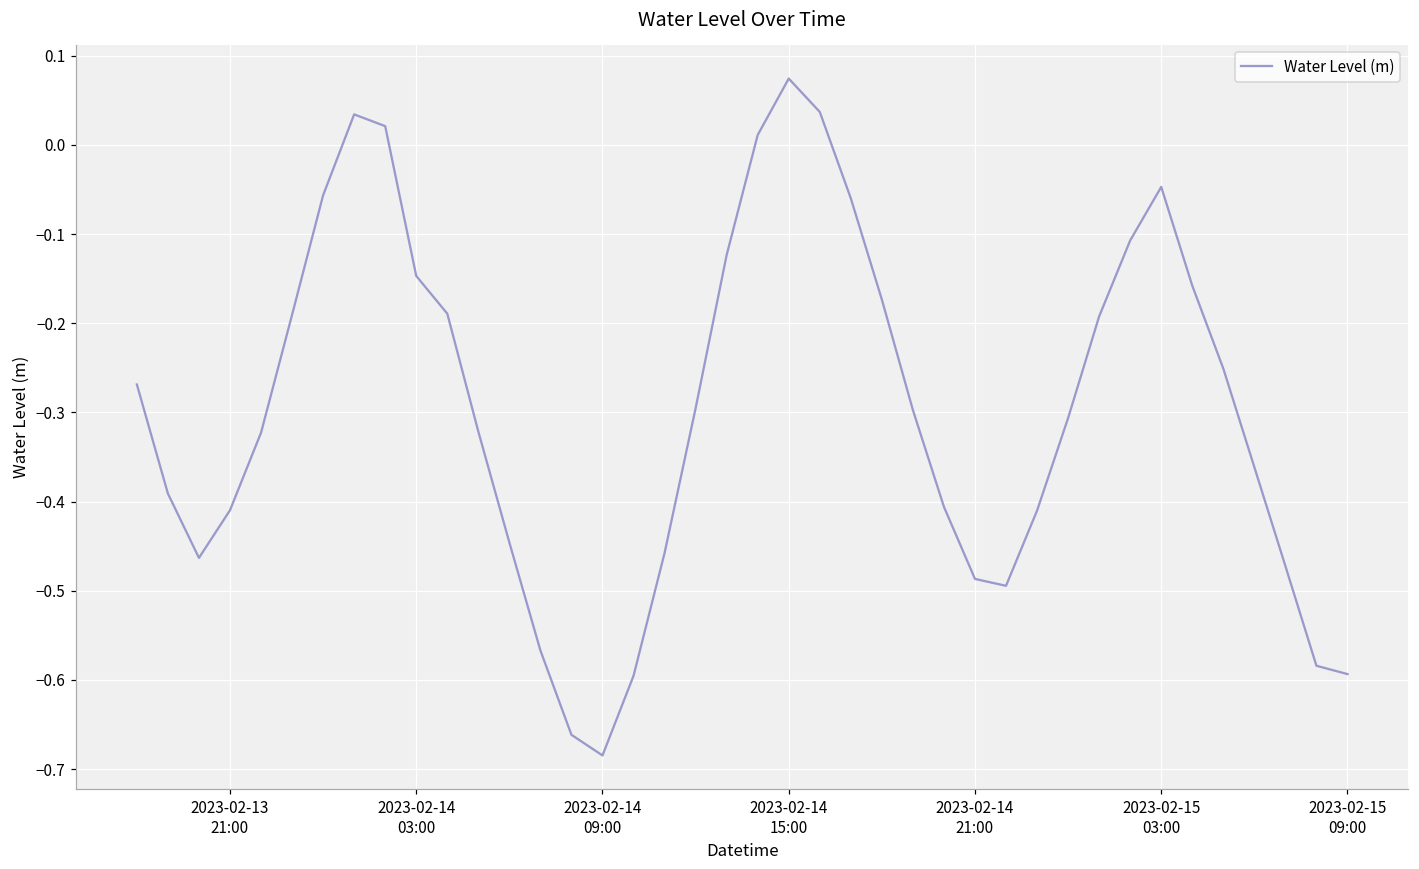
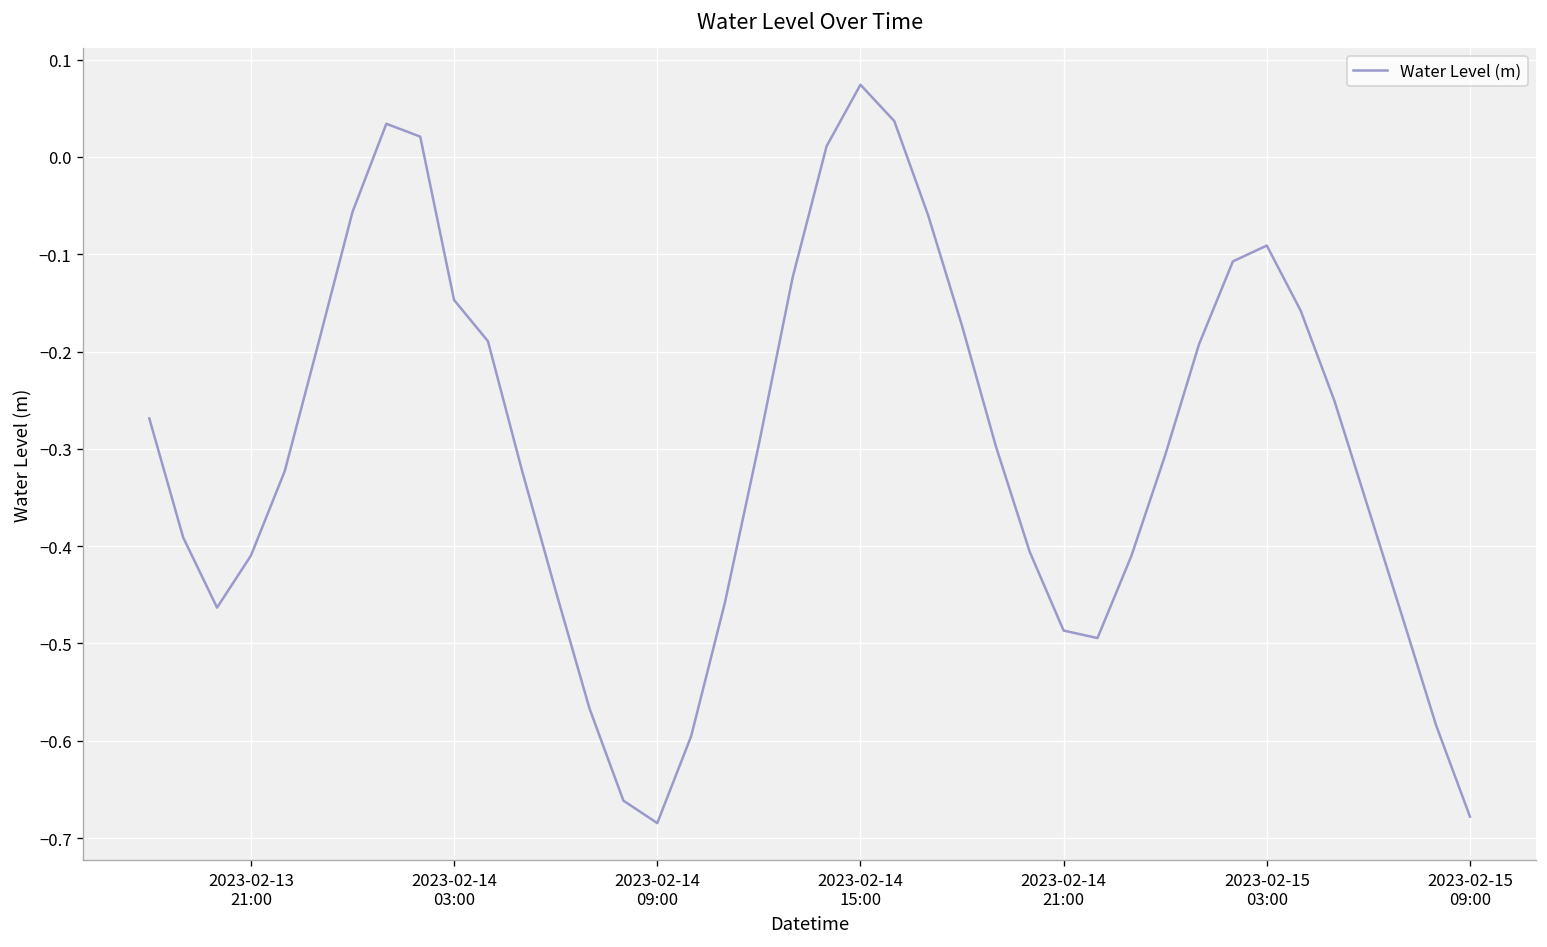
  {
    "2023-02-13 21:00": -0.41,
    "2023-02-14 03:00": -0.15,
    "2023-02-14 09:00": -0.68,
    "2023-02-14 15:00": 0.07,
    "2023-02-14 21:00": -0.49,
-   "2023-02-15 03:00": -0.05,
-   "2023-02-15 09:00": -0.59
+   "2023-02-15 03:00": -0.09,
+   "2023-02-15 09:00": -0.68
  }
